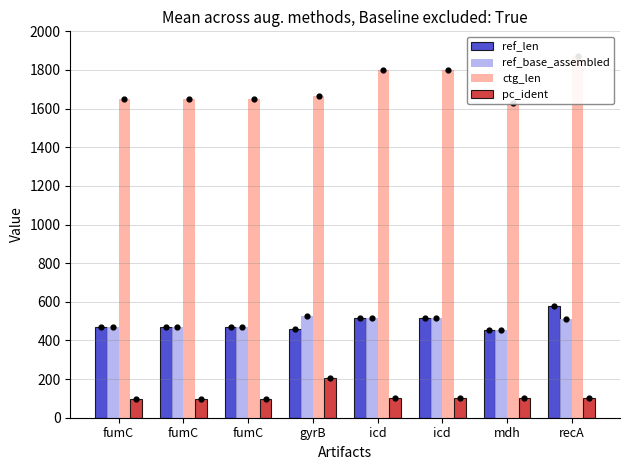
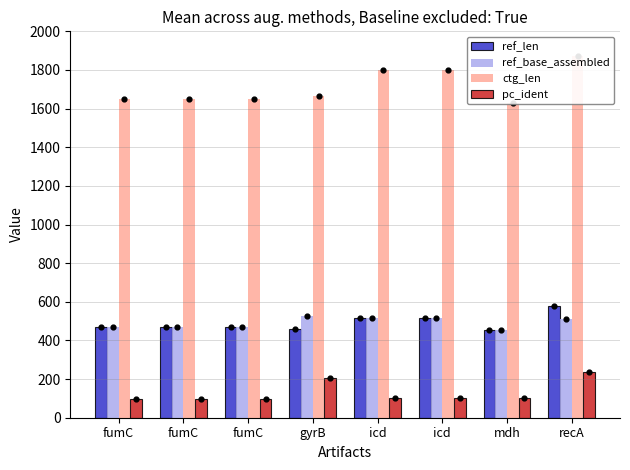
  {
    "ref_len": {
      "gyrB": 460,
      "mdh": 450,
      "recA": 580
    },
    "ref_base_assembled": {
      "gyrB": 520,
      "mdh": 450,
      "recA": 510
    },
    "ctg_len": {
      "gyrB": 1660
    },
    "pc_ident": {
      "gyrB": 210,
      "mdh": 100,
-     "recA": 100
+     "recA": 240
    }
  }
